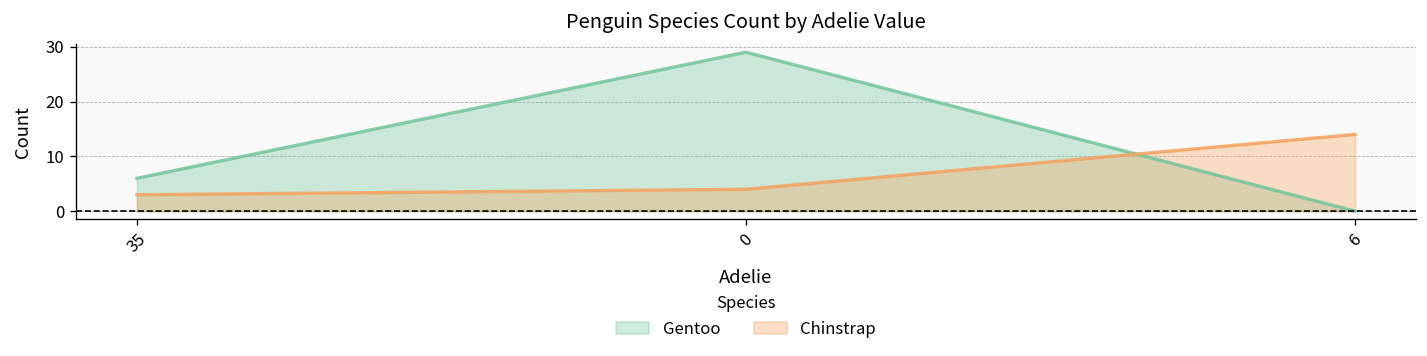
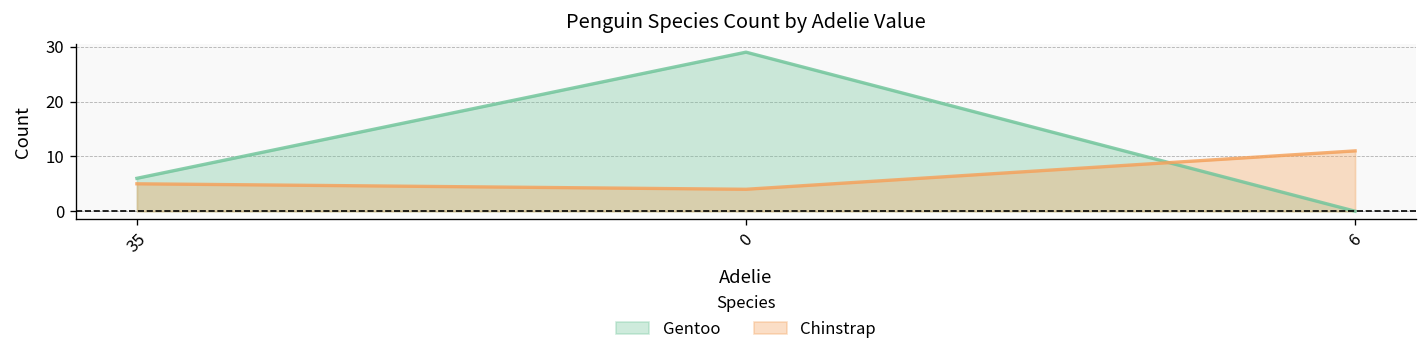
  {
    "Gentoo": {
      "35": 6,
      "0": 29,
      "6": 0
    },
    "Chinstrap": {
-     "35": 3,
+     "35": 5,
      "0": 4,
-     "6": 14
+     "6": 11
    }
  }
